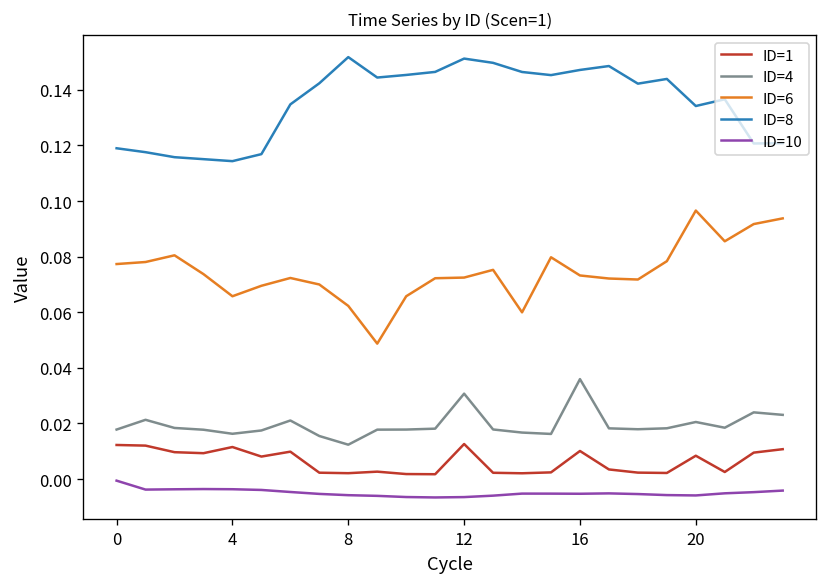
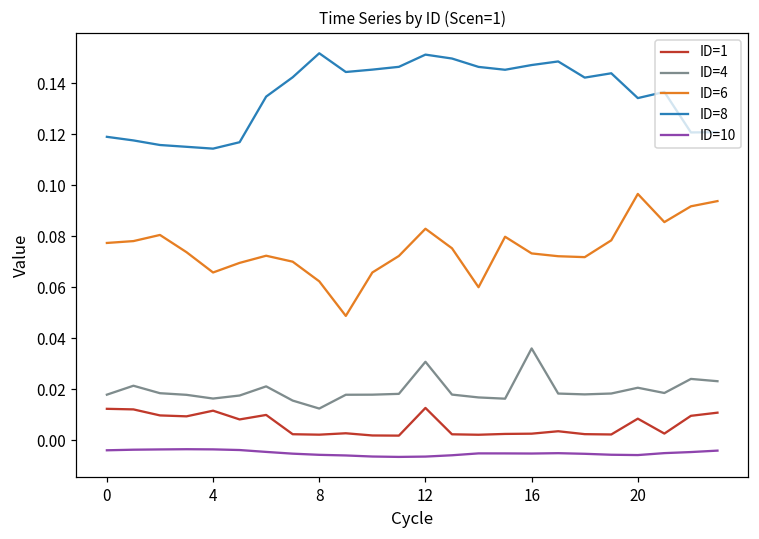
  {
    "ID=1": {
      "0": 0.012,
      "4": 0.012,
      "8": 0.002,
      "12": 0.013,
-     "16": 0.010,
+     "16": 0.003,
      "20": 0.008
    },
    "ID=4": {
      "0": 0.018,
      "4": 0.016,
      "8": 0.012,
      "12": 0.031,
      "16": 0.036,
      "20": 0.021
    },
    "ID=6": {
      "0": 0.077,
      "4": 0.066,
      "8": 0.062,
-     "12": 0.072,
+     "12": 0.083,
      "16": 0.073,
      "20": 0.097
    },
    "ID=8": {
      "0": 0.119,
      "4": 0.114,
      "8": 0.152,
      "12": 0.151,
      "16": 0.147,
      "20": 0.134
    },
    "ID=10": {
-     "0": -0.001,
+     "0": -0.004,
      "4": -0.004,
      "8": -0.006,
      "12": -0.006,
      "16": -0.005,
      "20": -0.006
    }
  }
